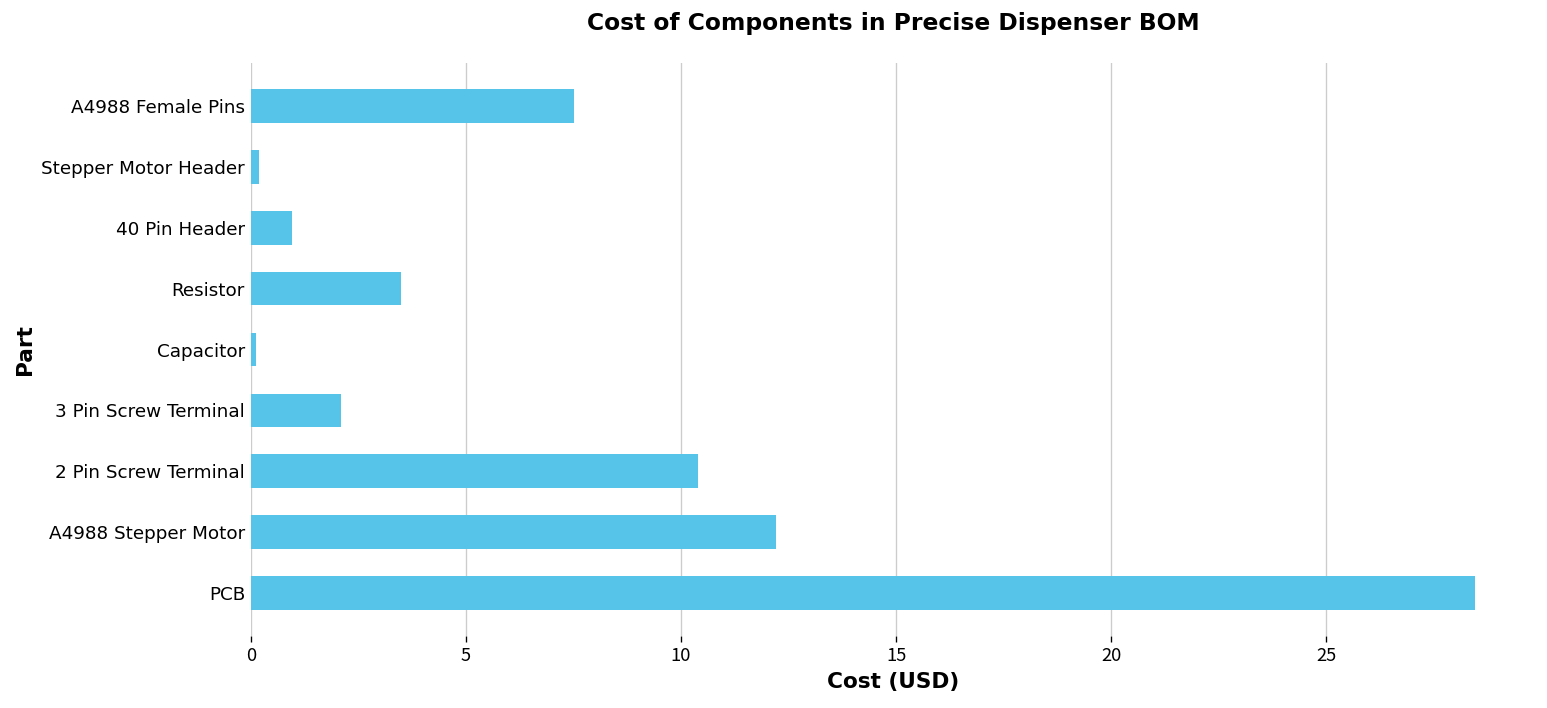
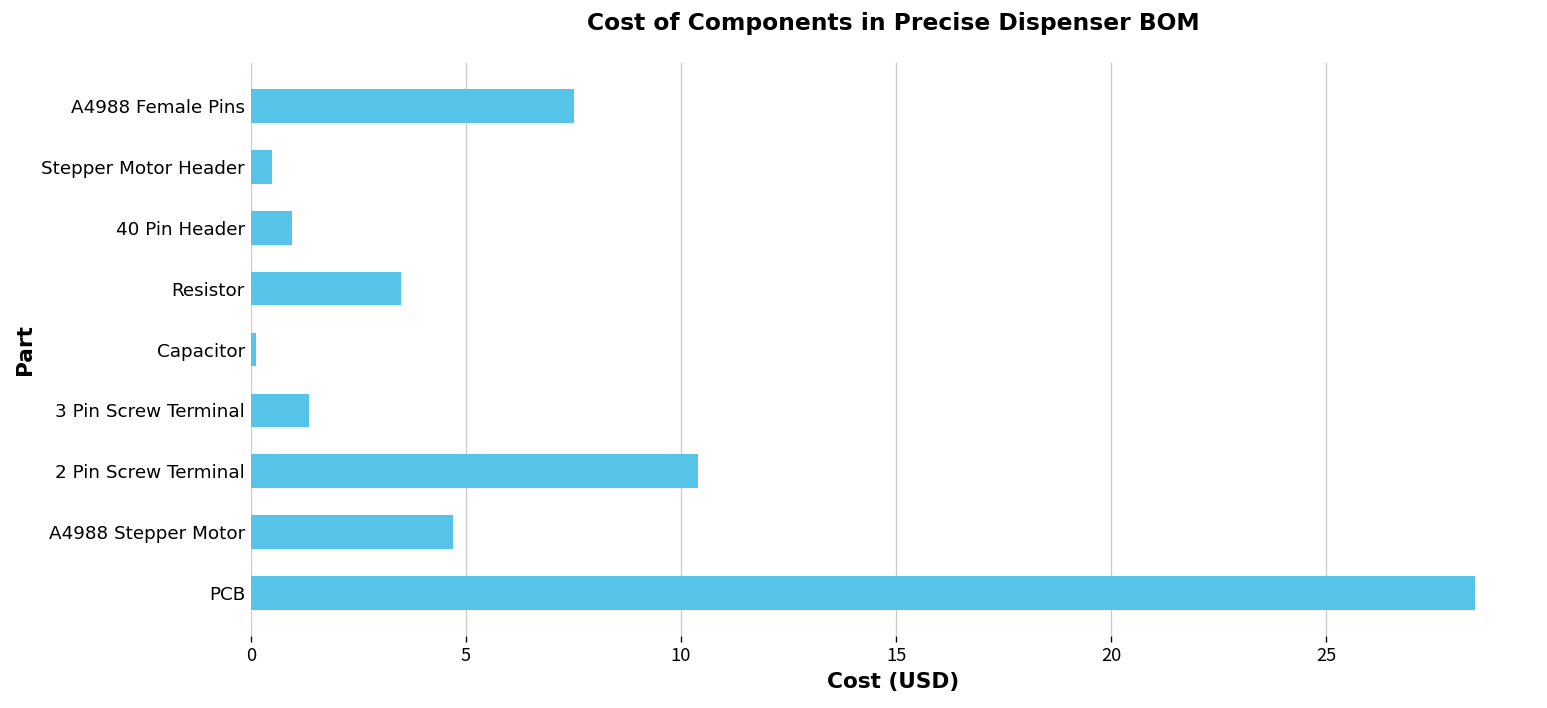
  {
    "A4988 Female Pins": 7.5,
-   "Stepper Motor Header": 0.2,
+   "Stepper Motor Header": 0.5,
    "40 Pin Header": 1.0,
    "Resistor": 3.5,
    "Capacitor": 0.1,
-   "3 Pin Screw Terminal": 2.1,
+   "3 Pin Screw Terminal": 1.4,
    "2 Pin Screw Terminal": 10.4,
-   "A4988 Stepper Motor": 12.2,
+   "A4988 Stepper Motor": 4.7,
    "PCB": 28.5
  }
